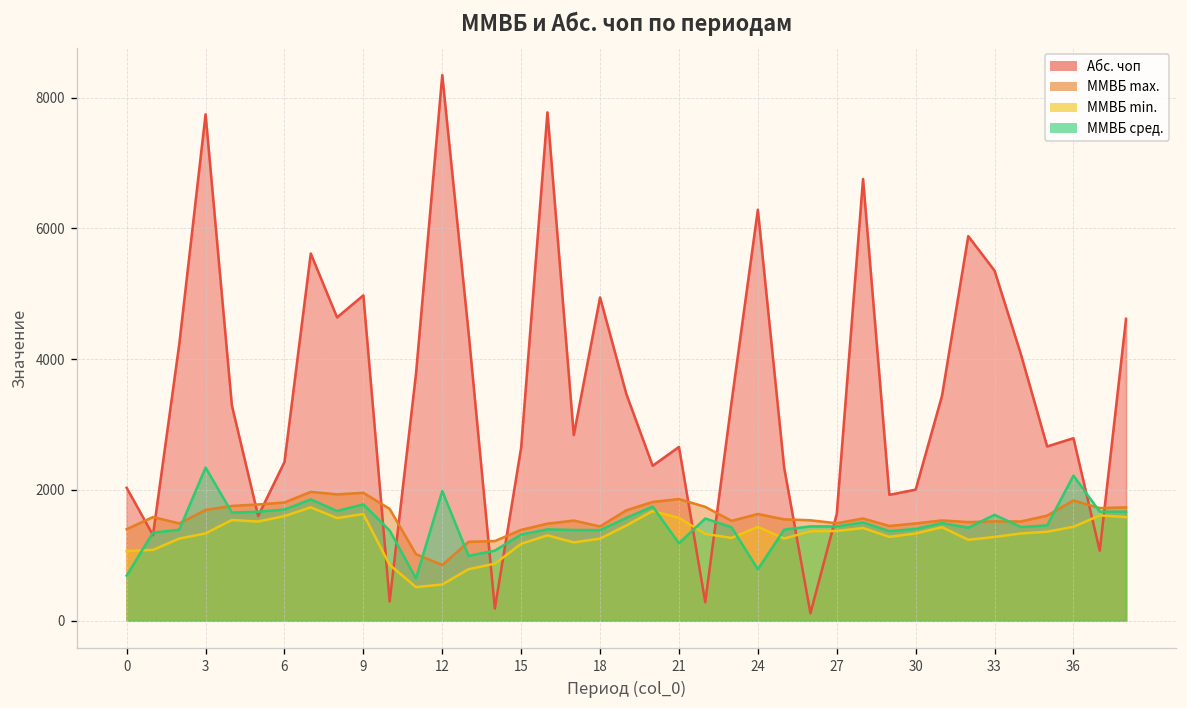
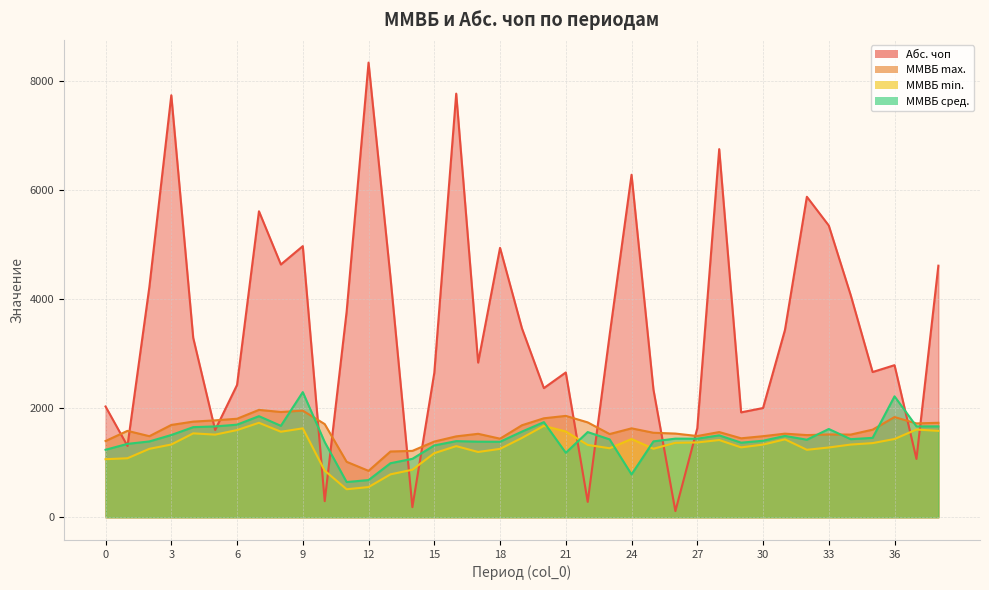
  {
    "ММВБ сред.": {
-     "0": 700,
-     "3": 2300,
+     "0": 1200,
+     "3": 1500,
      "6": 1700,
-     "9": 1800,
-     "12": 2000,
+     "9": 2300,
+     "12": 700,
      "15": 1300,
      "18": 1400,
      "21": 1200,
      "24": 800,
      "27": 1400,
      "30": 1400,
      "33": 1600,
      "36": 2200
    }
  }
